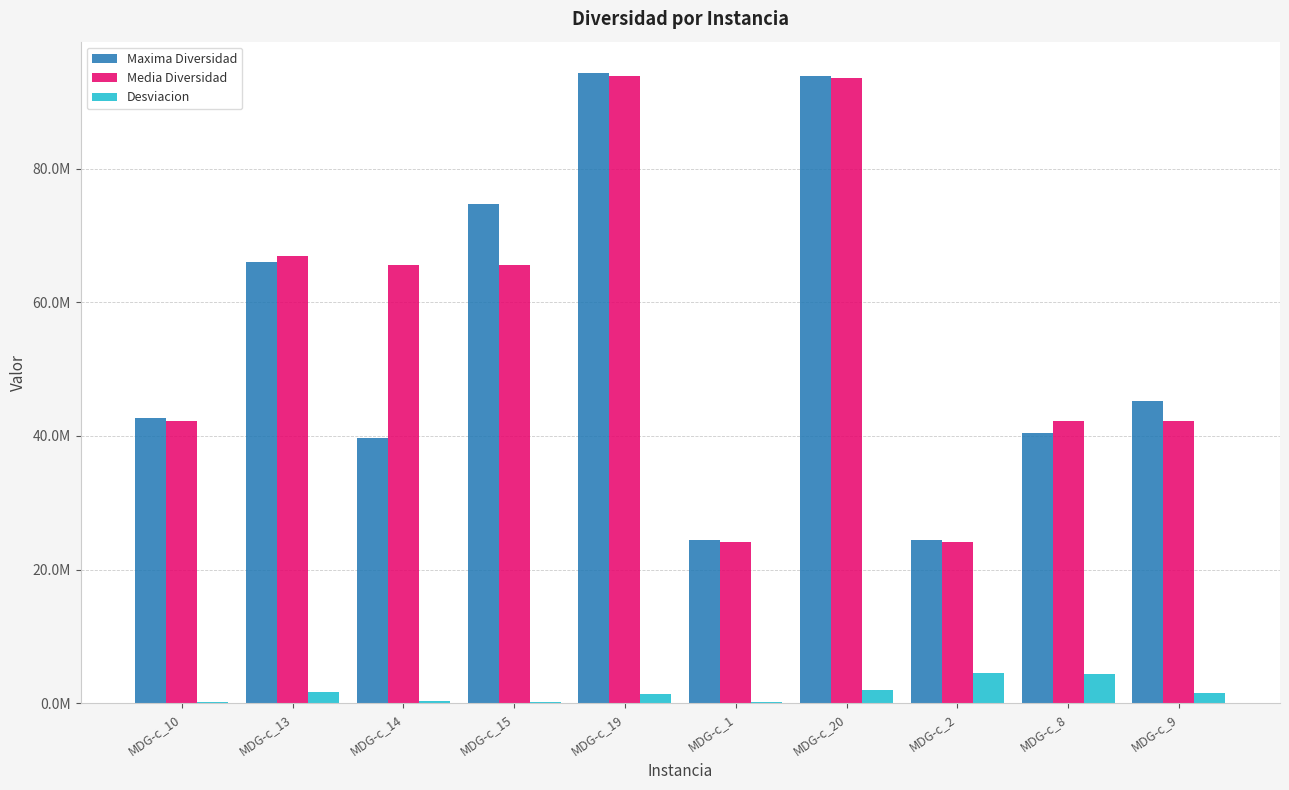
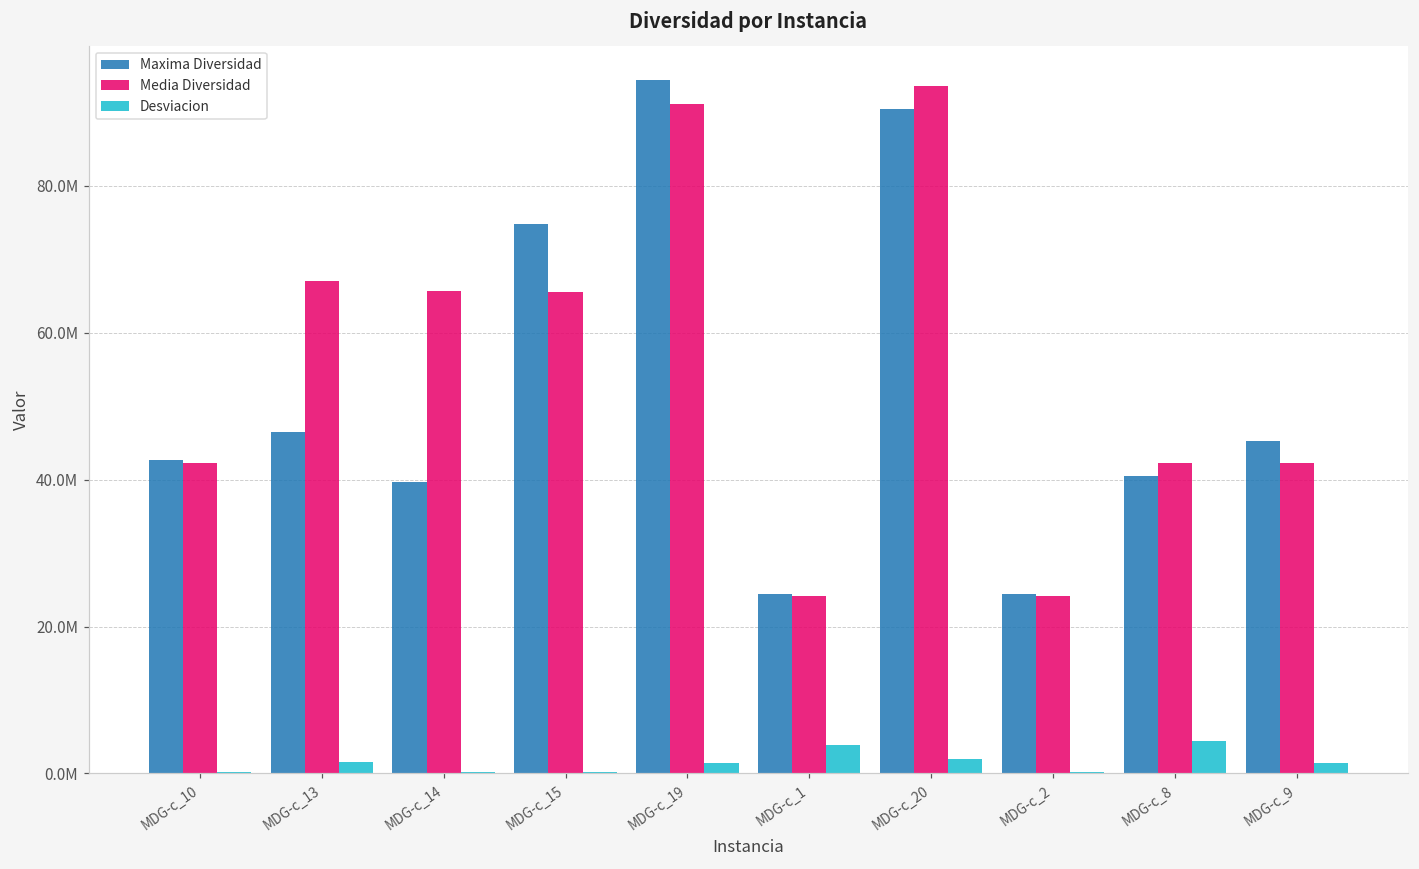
  {
    "Maxima Diversidad": {
      "MDG-c_10": 43000000,
-     "MDG-c_13": 66000000,
+     "MDG-c_13": 46000000,
      "MDG-c_14": 40000000,
      "MDG-c_15": 75000000,
      "MDG-c_19": 94000000,
      "MDG-c_1": 24000000,
-     "MDG-c_20": 94000000,
+     "MDG-c_20": 90000000,
      "MDG-c_2": 24000000,
      "MDG-c_8": 40000000,
      "MDG-c_9": 45000000
    },
    "Media Diversidad": {
      "MDG-c_10": 42000000,
      "MDG-c_13": 67000000,
      "MDG-c_14": 66000000,
      "MDG-c_15": 66000000,
-     "MDG-c_19": 94000000,
+     "MDG-c_19": 91000000,
      "MDG-c_1": 24000000,
      "MDG-c_20": 94000000,
      "MDG-c_2": 24000000,
      "MDG-c_8": 42000000,
      "MDG-c_9": 42000000
    },
    "Desviacion": {
      "MDG-c_13": 2000000,
      "MDG-c_19": 1000000,
-     "MDG-c_1": 0,
+     "MDG-c_1": 4000000,
      "MDG-c_20": 2000000,
-     "MDG-c_2": 5000000,
+     "MDG-c_2": 0,
      "MDG-c_8": 4000000,
      "MDG-c_9": 1000000
    }
  }
